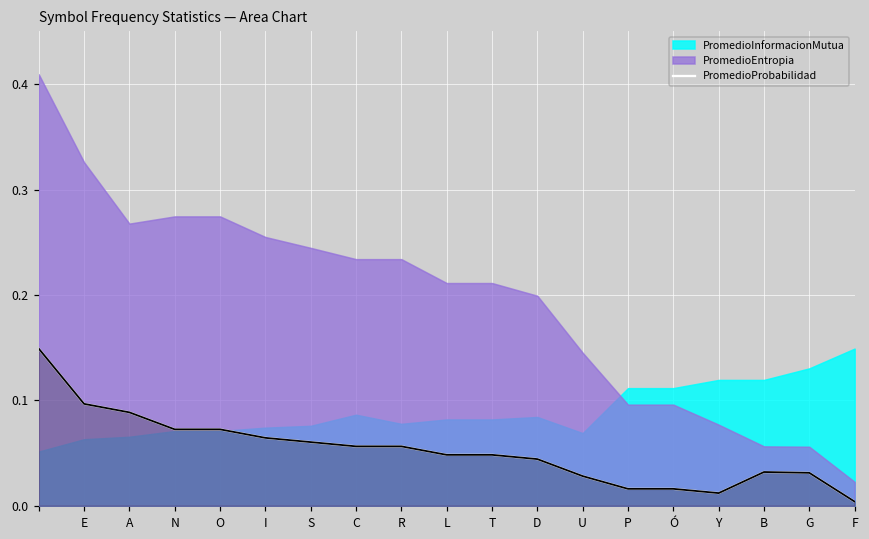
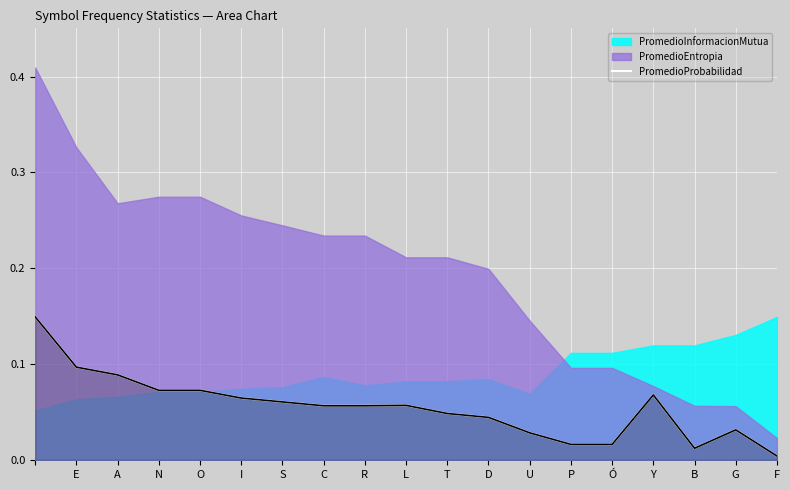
  {
    "PromedioProbabilidad": {
      "E": 0.10,
      "A": 0.09,
      "I": 0.06,
      "S": 0.06,
      "C": 0.06,
      "R": 0.06,
-     "L": 0.05,
+     "L": 0.06,
      "T": 0.05,
      "D": 0.04,
      "U": 0.03,
      "P": 0.02,
      "Ó": 0.02,
-     "Y": 0.01,
-     "B": 0.03,
+     "Y": 0.07,
+     "B": 0.01,
      "G": 0.03,
      "F": 0.00
    },
    "PromedioInformacionMutua": {
      "E": 0.06,
      "A": 0.07,
      "I": 0.07,
      "S": 0.08,
      "C": 0.09,
      "R": 0.08,
      "L": 0.08,
      "T": 0.08,
      "D": 0.08,
      "U": 0.07,
      "P": 0.11,
      "Ó": 0.11,
      "Y": 0.12,
      "B": 0.12,
      "G": 0.13,
      "F": 0.15
    },
    "PromedioEntropia": {
      "E": 0.33,
      "A": 0.27,
      "N": 0.27,
      "O": 0.27,
      "I": 0.26,
      "S": 0.24,
      "C": 0.23,
      "R": 0.23,
      "L": 0.21,
      "T": 0.21,
      "D": 0.20,
      "U": 0.15,
      "P": 0.10,
      "Ó": 0.10,
      "Y": 0.08,
      "B": 0.06,
      "G": 0.06,
      "F": 0.02
    }
  }
